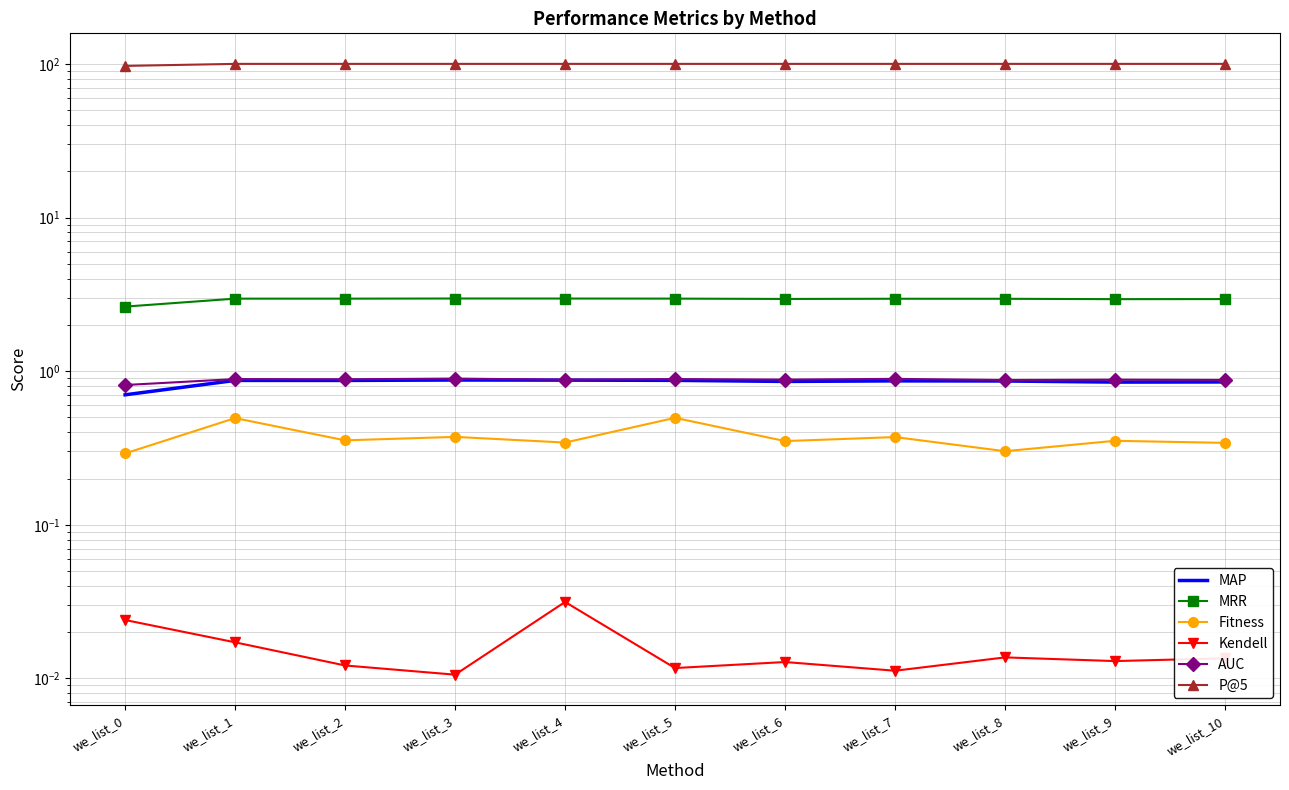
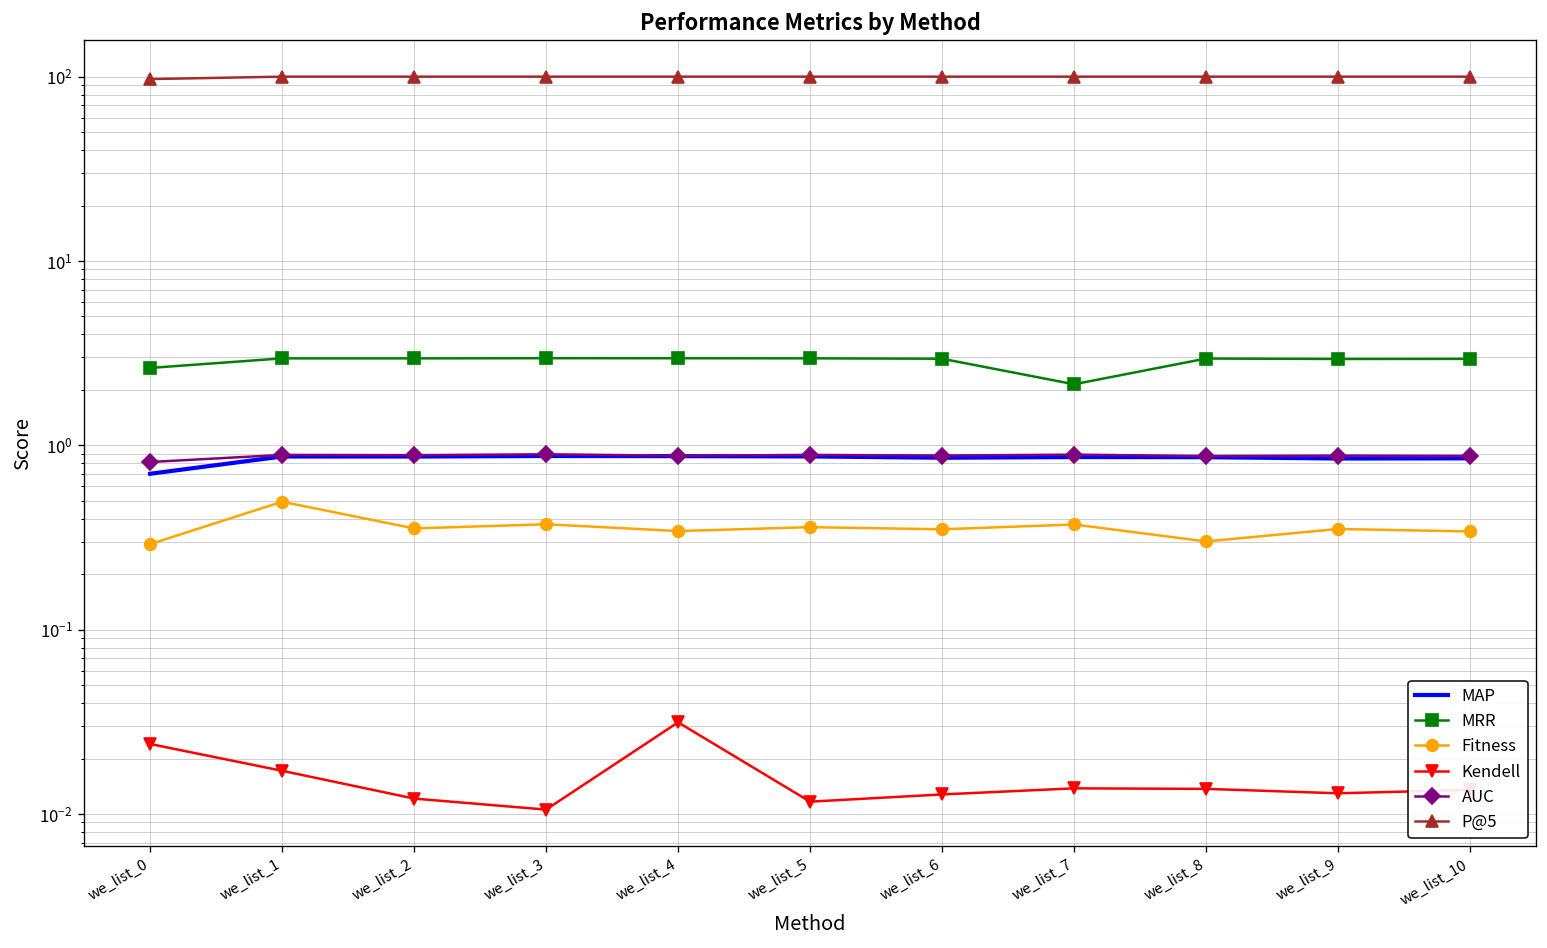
  {
    "MAP": {
      "we_list_0": 0.7
    },
    "MRR": {
      "we_list_0": 2.6,
      "we_list_1": 3.0,
      "we_list_2": 3.0,
      "we_list_3": 3.0,
      "we_list_4": 3.0,
      "we_list_5": 3.0,
      "we_list_6": 3.0,
-     "we_list_7": 3.0,
+     "we_list_7": 2.1,
      "we_list_8": 3.0,
      "we_list_9": 2.9,
      "we_list_10": 2.9
    },
    "Fitness": {
      "we_list_0": 0.29,
      "we_list_1": 0.49,
      "we_list_2": 0.35,
      "we_list_3": 0.37,
      "we_list_4": 0.34,
-     "we_list_5": 0.50,
+     "we_list_5": 0.36,
      "we_list_6": 0.35,
      "we_list_7": 0.37,
      "we_list_8": 0.30,
      "we_list_9": 0.35,
      "we_list_10": 0.34
    },
    "Kendell": {
      "we_list_0": 0.024,
      "we_list_1": 0.017,
      "we_list_2": 0.012,
      "we_list_3": 0.011,
      "we_list_4": 0.031,
      "we_list_5": 0.012,
      "we_list_6": 0.013,
-     "we_list_7": 0.011,
+     "we_list_7": 0.014,
      "we_list_8": 0.014,
      "we_list_9": 0.013
    },
    "AUC": {
      "we_list_0": 0.8
    },
    "P@5": {
      "we_list_0": 100,
      "we_list_1": 100,
      "we_list_2": 100,
      "we_list_3": 100,
      "we_list_4": 100,
      "we_list_5": 100,
      "we_list_6": 100,
      "we_list_7": 100,
      "we_list_8": 100,
      "we_list_9": 100,
      "we_list_10": 100
    }
  }
